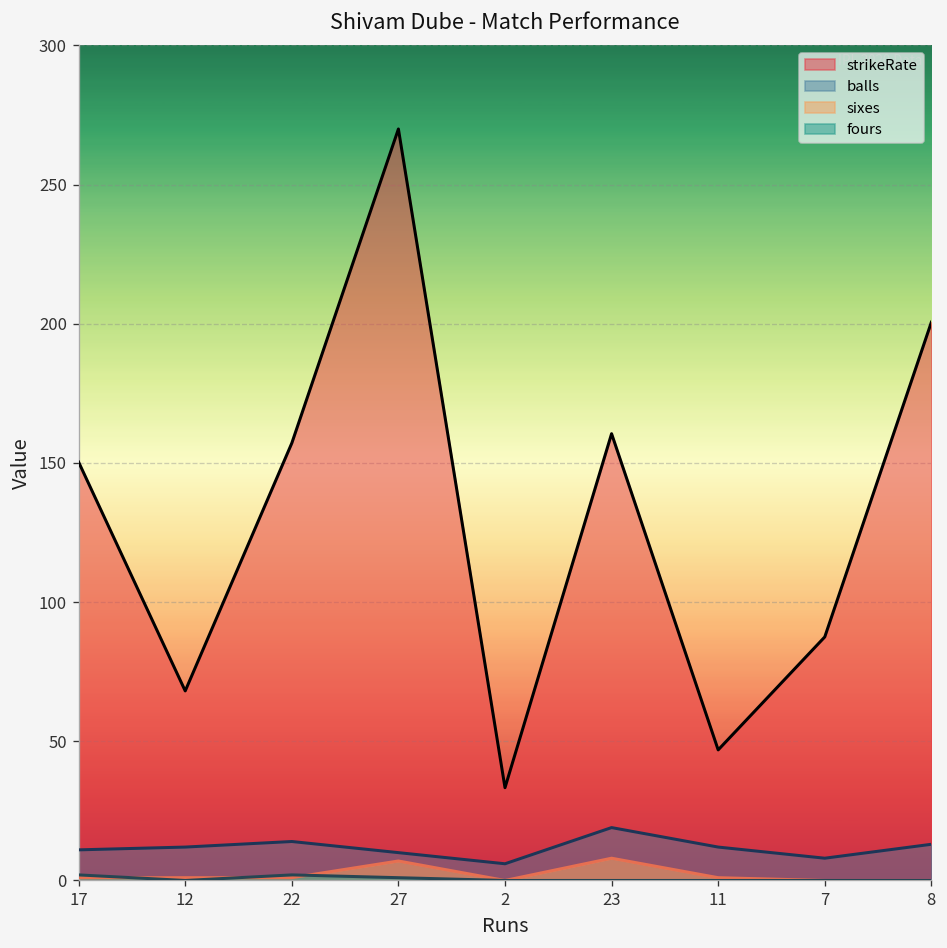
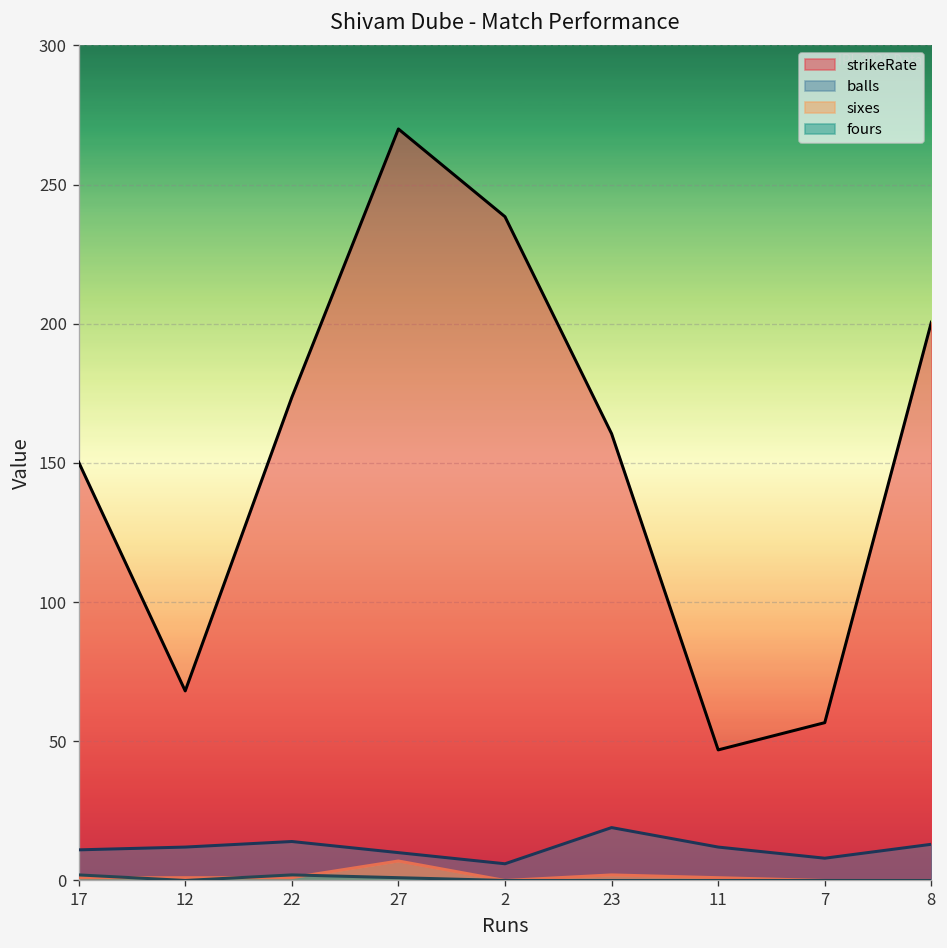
  {
    "strikeRate": {
      "17": 150,
      "12": 68,
-     "22": 157,
+     "22": 174,
      "27": 270,
-     "2": 33,
+     "2": 238,
      "23": 161,
      "11": 47,
-     "7": 88,
+     "7": 57,
      "8": 201
    },
    "sixes": {
      "27": 7,
-     "23": 8
+     "23": 2
    }
  }
